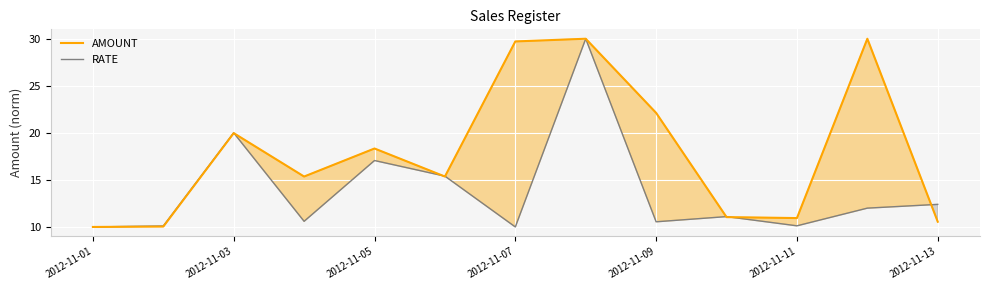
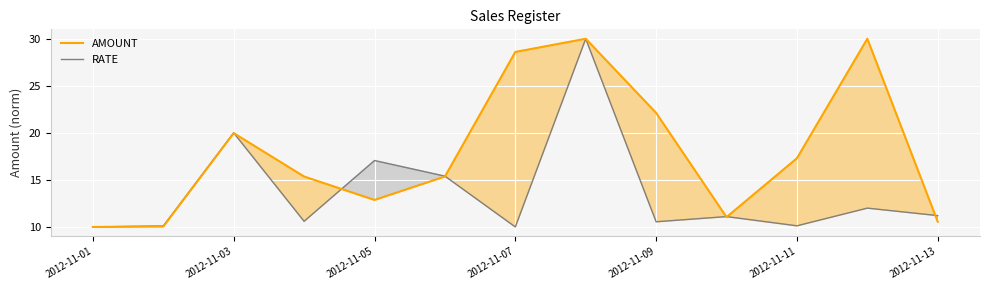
  {
    "AMOUNT": {
-     "2012-11-05": 18,
-     "2012-11-07": 30,
+     "2012-11-05": 13,
+     "2012-11-07": 29,
      "2012-11-09": 22,
-     "2012-11-11": 11,
+     "2012-11-11": 17,
      "2012-11-13": 11
    },
    "RATE": {
      "2012-11-05": 17,
      "2012-11-07": 10,
      "2012-11-09": 11,
      "2012-11-11": 10,
-     "2012-11-13": 12
+     "2012-11-13": 11
    }
  }
